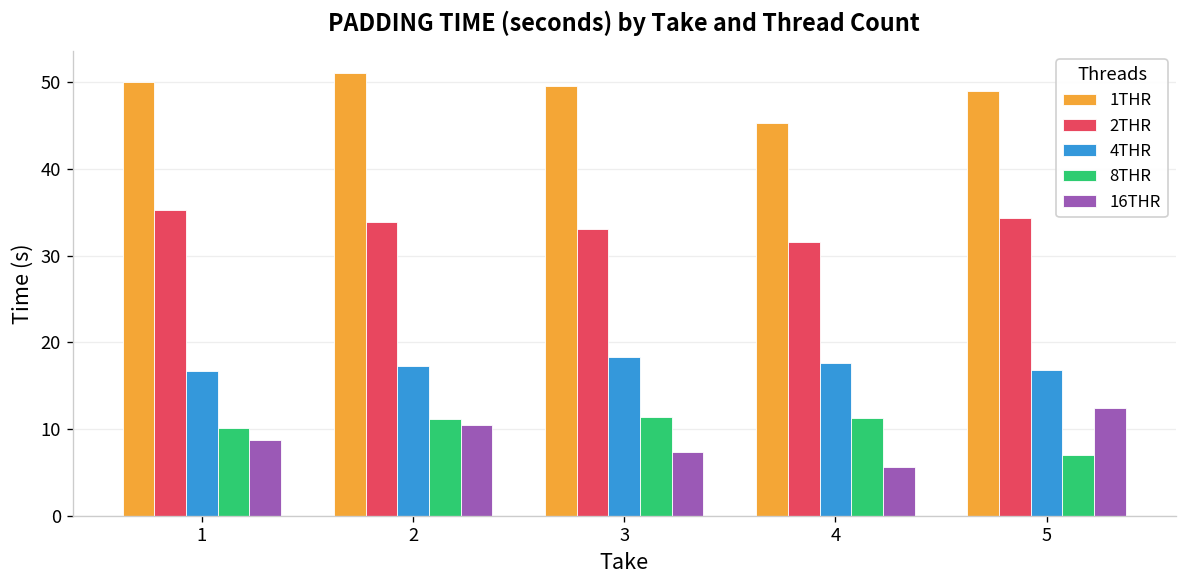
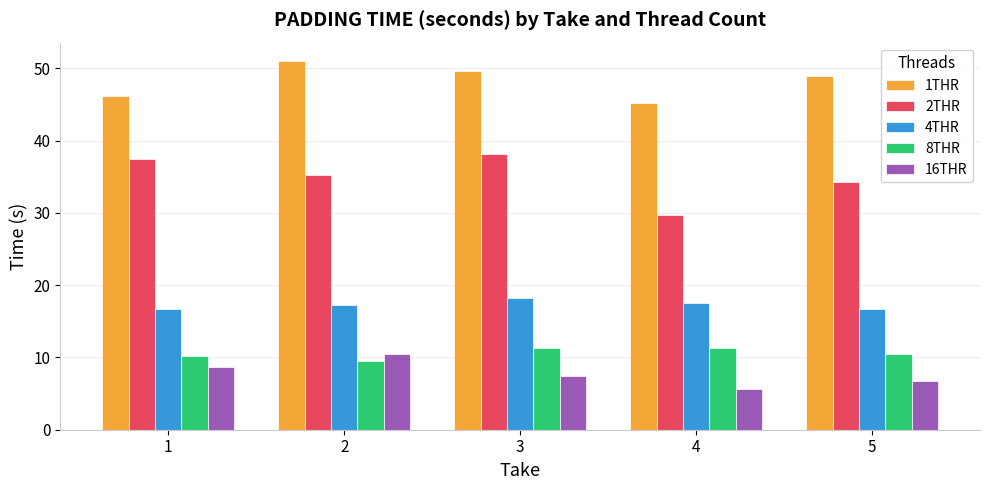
  {
    "1THR": {
-     "1": 50,
+     "1": 46,
      "2": 51,
      "3": 50,
      "4": 45,
      "5": 49
    },
    "2THR": {
-     "1": 35,
-     "2": 34,
-     "3": 33,
-     "4": 32,
+     "1": 37,
+     "2": 35,
+     "3": 38,
+     "4": 30,
      "5": 34
    },
    "4THR": {
      "1": 17,
      "2": 17,
      "3": 18,
      "4": 18,
      "5": 17
    },
    "8THR": {
      "1": 10,
-     "2": 11,
+     "2": 10,
      "3": 11,
      "4": 11,
-     "5": 7
+     "5": 10
    },
    "16THR": {
      "1": 9,
      "2": 10,
      "3": 7,
      "4": 6,
-     "5": 12
+     "5": 7
    }
  }
